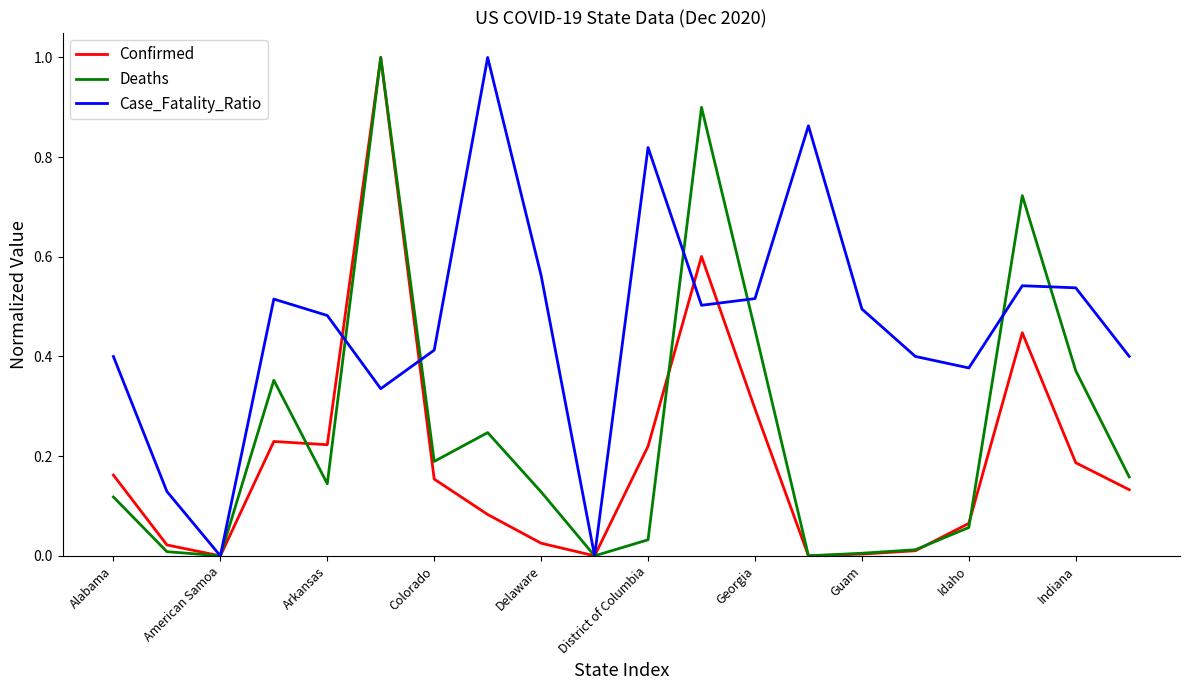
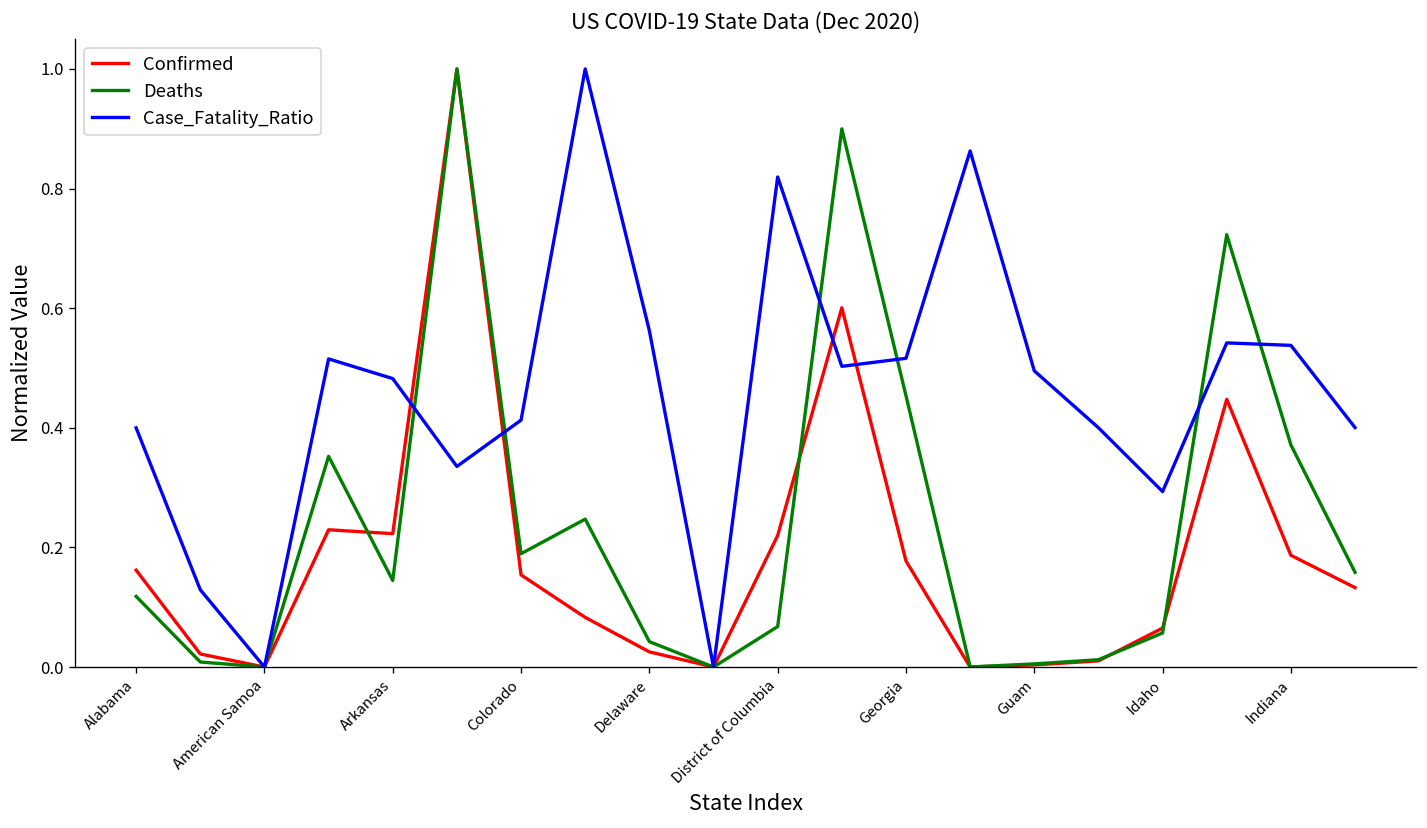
  {
    "Confirmed": {
      "Alabama": 0.16,
      "Arkansas": 0.22,
      "Colorado": 0.15,
      "Delaware": 0.03,
      "District of Columbia": 0.22,
-     "Georgia": 0.29,
+     "Georgia": 0.18,
      "Idaho": 0.07,
      "Indiana": 0.19
    },
    "Deaths": {
      "Alabama": 0.12,
      "Arkansas": 0.14,
      "Colorado": 0.19,
-     "Delaware": 0.13,
-     "District of Columbia": 0.03,
+     "Delaware": 0.04,
+     "District of Columbia": 0.07,
      "Georgia": 0.45,
      "Idaho": 0.06,
      "Indiana": 0.37
    },
    "Case_Fatality_Ratio": {
      "Alabama": 0.40,
      "Arkansas": 0.48,
      "Colorado": 0.41,
      "Delaware": 0.56,
      "District of Columbia": 0.82,
      "Georgia": 0.52,
      "Guam": 0.50,
-     "Idaho": 0.38,
+     "Idaho": 0.29,
      "Indiana": 0.54
    }
  }
